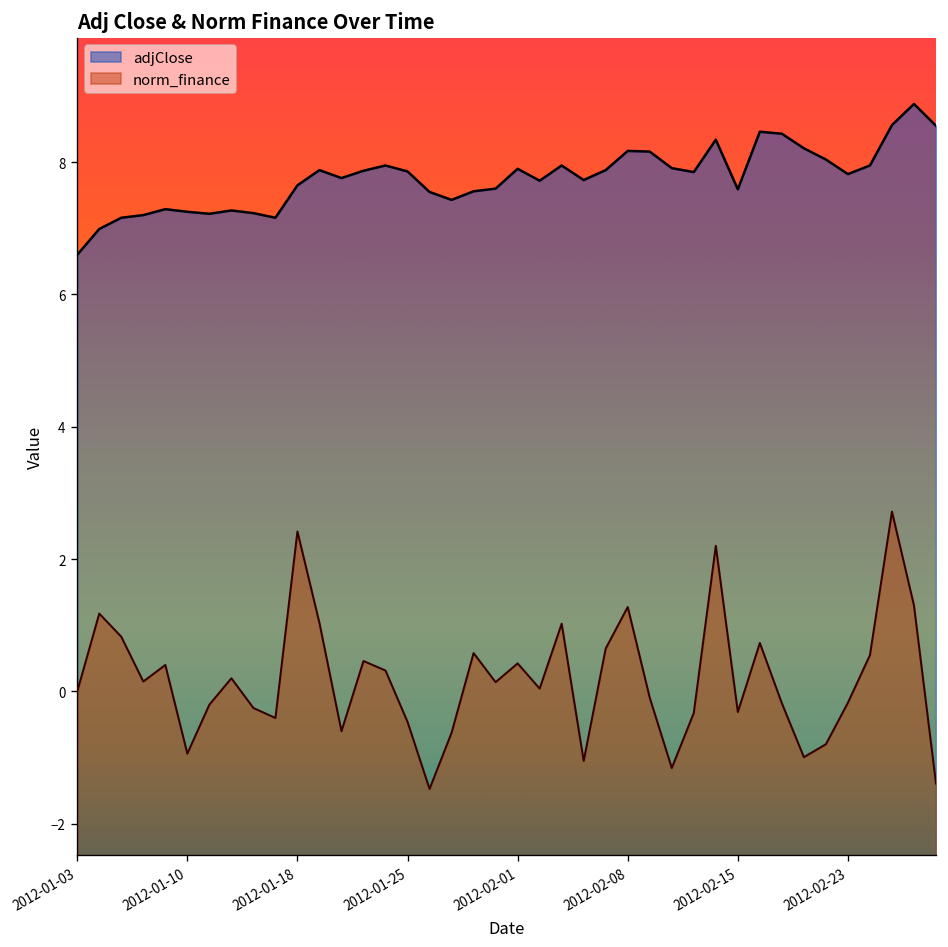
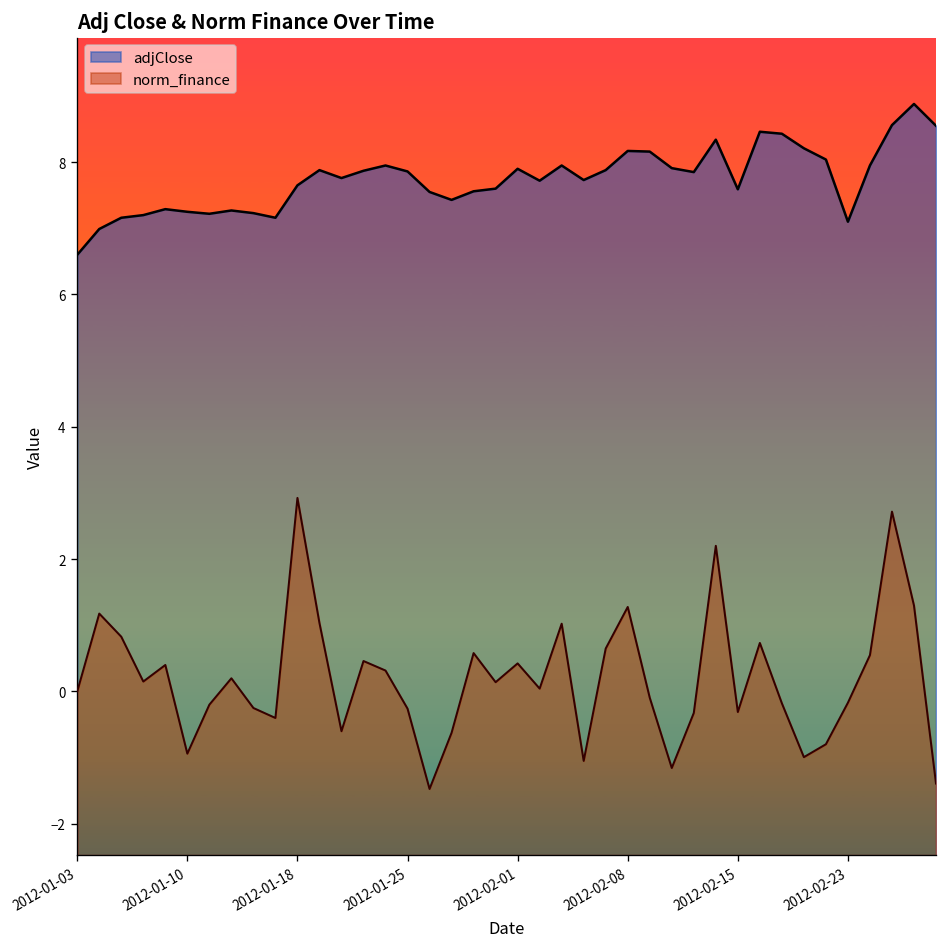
  {
    "adjClose": {
      "2012-01-03": 6.6,
      "2012-01-10": 7.3,
      "2012-01-18": 7.7,
      "2012-01-25": 7.9,
      "2012-02-01": 7.9,
      "2012-02-08": 8.2,
      "2012-02-15": 7.6,
-     "2012-02-23": 7.8
+     "2012-02-23": 7.1
    },
    "norm_finance": {
      "2012-01-03": 0.0,
      "2012-01-10": -0.9,
-     "2012-01-18": 2.4,
-     "2012-01-25": -0.5,
+     "2012-01-18": 2.9,
+     "2012-01-25": -0.3,
      "2012-02-01": 0.4,
      "2012-02-08": 1.3,
      "2012-02-15": -0.3,
      "2012-02-23": -0.2
    }
  }
